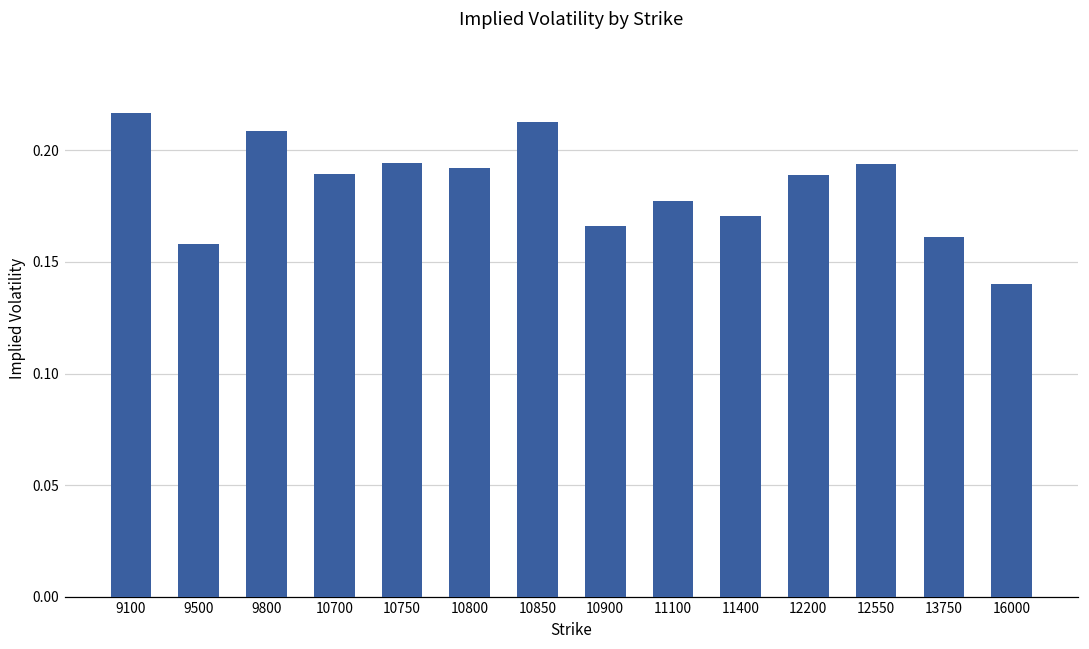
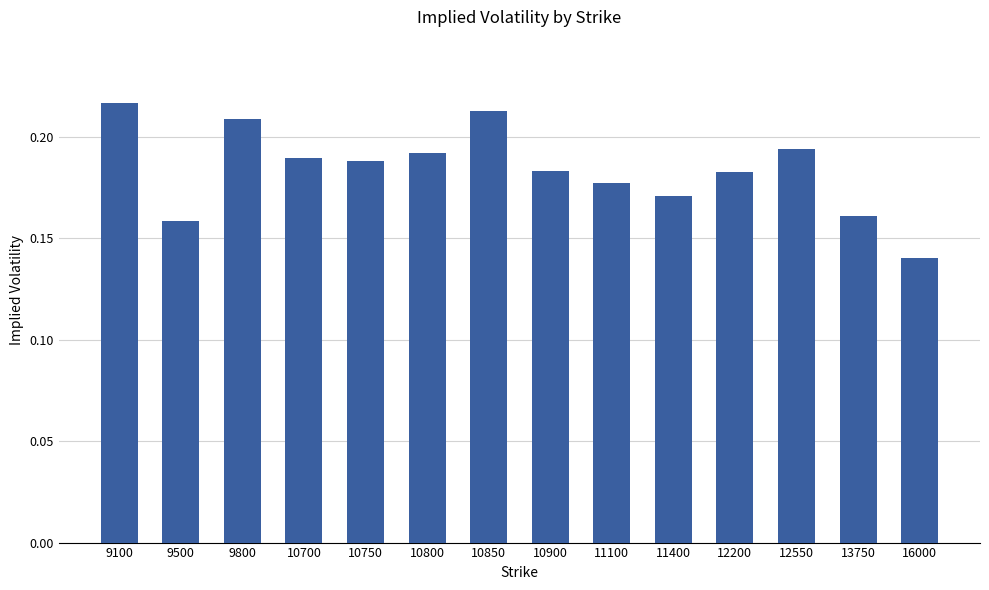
  {
    "9100": 0.217,
    "9500": 0.158,
    "9800": 0.209,
    "10700": 0.189,
-   "10750": 0.195,
+   "10750": 0.188,
    "10800": 0.192,
    "10850": 0.213,
-   "10900": 0.166,
+   "10900": 0.183,
    "11100": 0.177,
    "11400": 0.171,
-   "12200": 0.189,
+   "12200": 0.182,
    "12550": 0.194,
    "13750": 0.161,
    "16000": 0.140
  }
